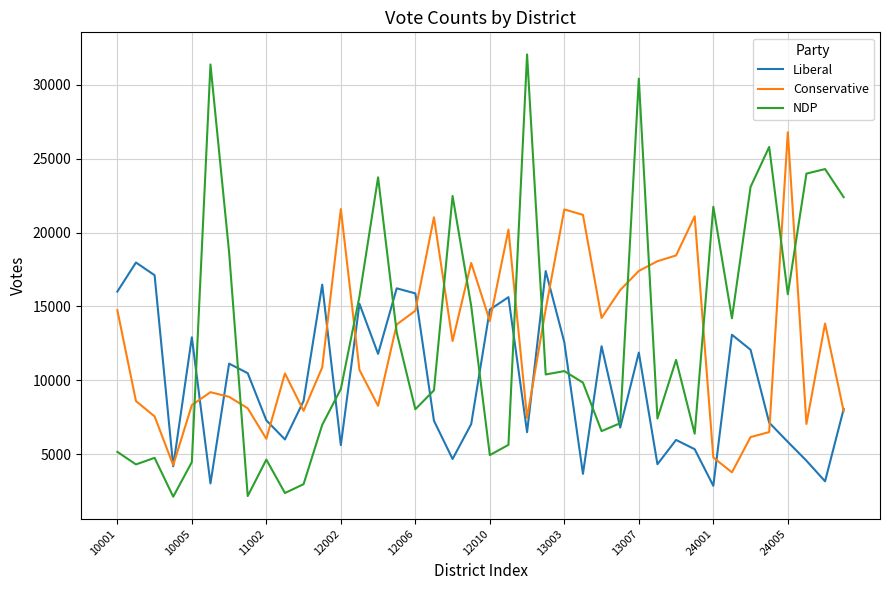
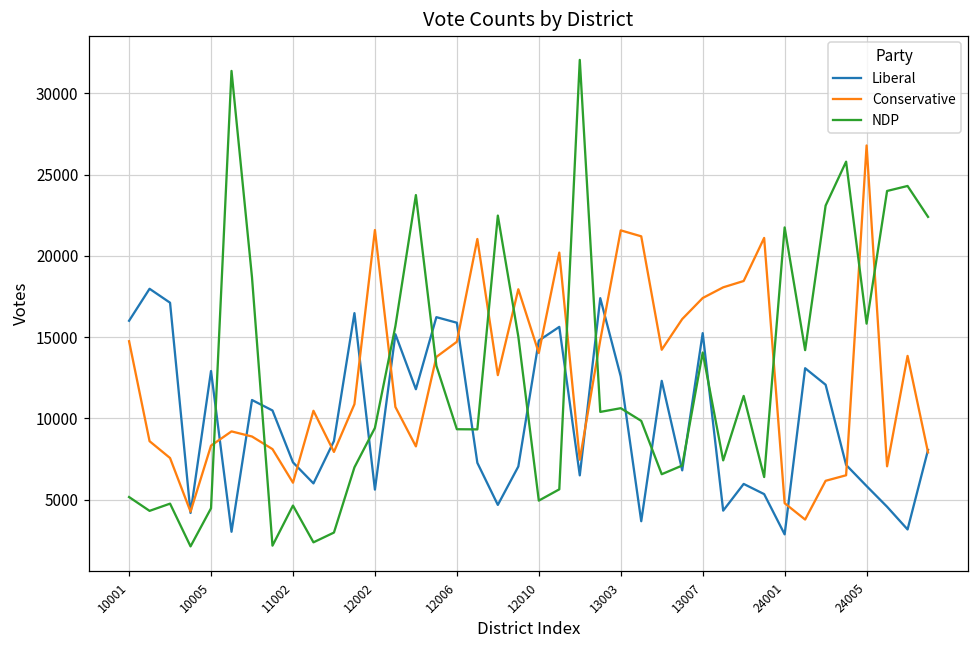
  {
    "Liberal": {
      "10001": 16000,
      "10005": 12900,
      "11002": 7300,
      "12002": 5600,
      "12006": 15900,
      "12010": 14800,
      "13003": 12600,
-     "13007": 11900,
+     "13007": 15200,
      "24001": 2900,
      "24005": 5800
    },
    "Conservative": {
      "10001": 14700,
      "10005": 8300,
      "11002": 6000,
      "12002": 21600,
      "12006": 14700,
      "12010": 14000,
      "13003": 21600,
      "13007": 17400,
      "24001": 4800,
      "24005": 26800
    },
    "NDP": {
      "10001": 5200,
      "10005": 4500,
      "11002": 4600,
      "12002": 9400,
-     "12006": 8000,
+     "12006": 9300,
      "12010": 4900,
      "13003": 10600,
-     "13007": 30400,
+     "13007": 14100,
      "24001": 21800,
      "24005": 15800
    }
  }
